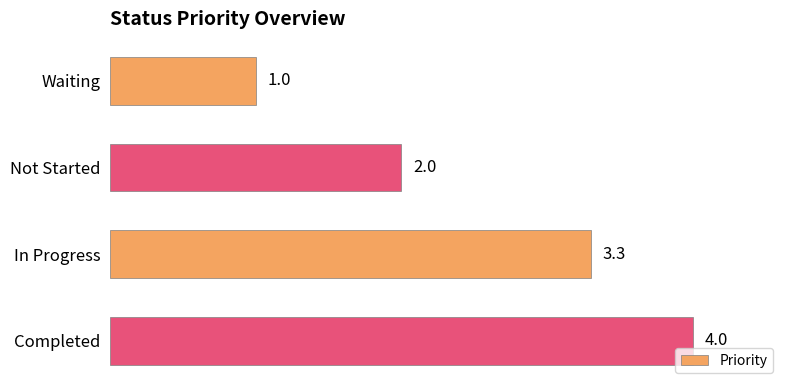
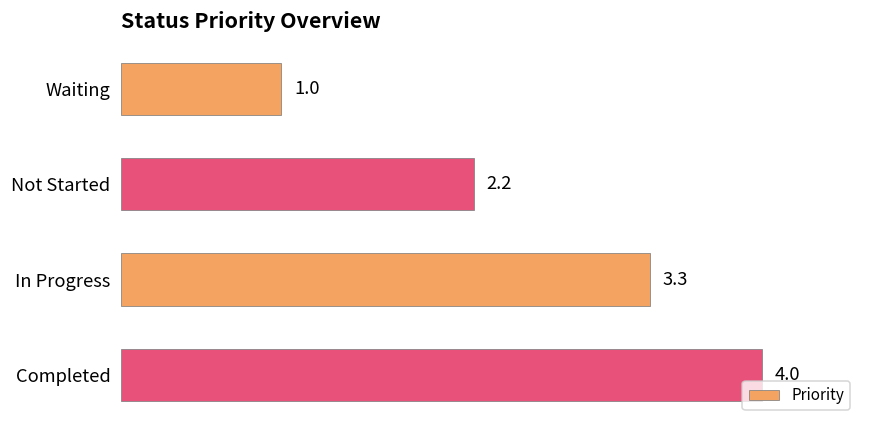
  {
    "Waiting": 1.0,
-   "Not Started": 2.0,
+   "Not Started": 2.2,
    "In Progress": 3.3
  }
